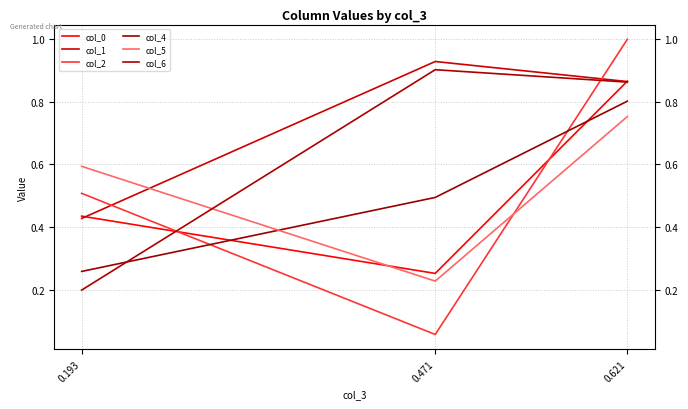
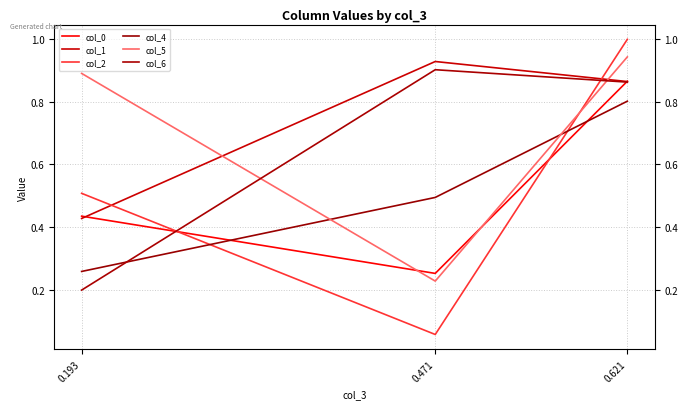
  {
    "col_2": {
      "0.193": 0.51,
      "0.471": 0.06,
      "0.621": 1.00
    },
    "col_5": {
-     "0.193": 0.59,
+     "0.193": 0.89,
      "0.471": 0.23,
-     "0.621": 0.75
+     "0.621": 0.94
    }
  }
